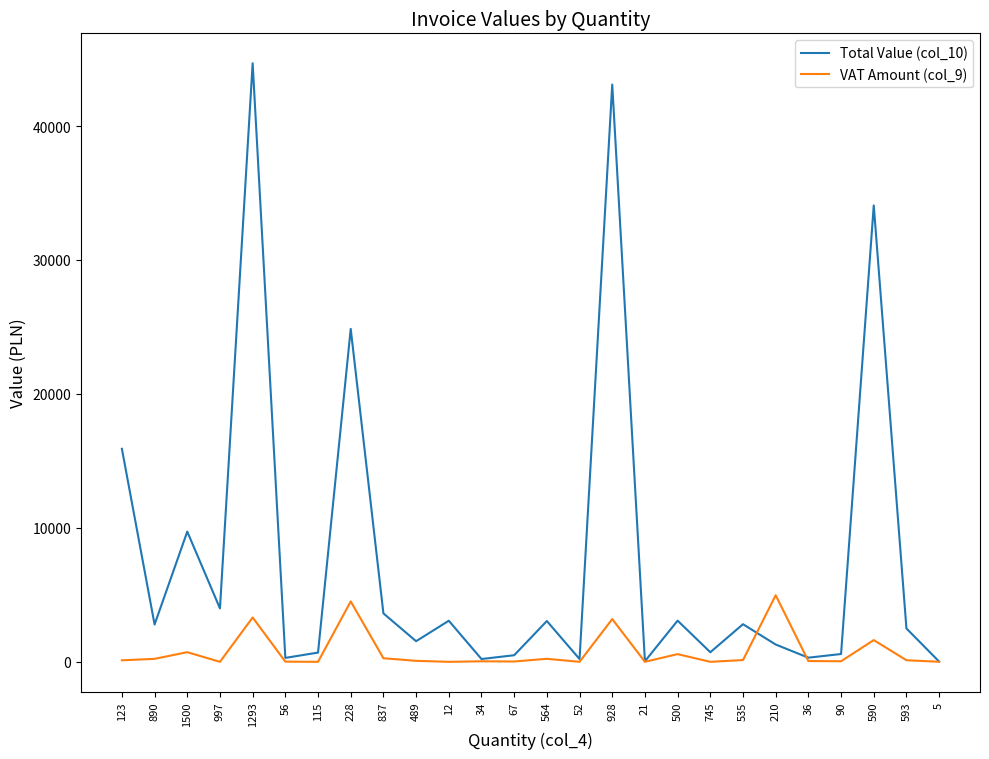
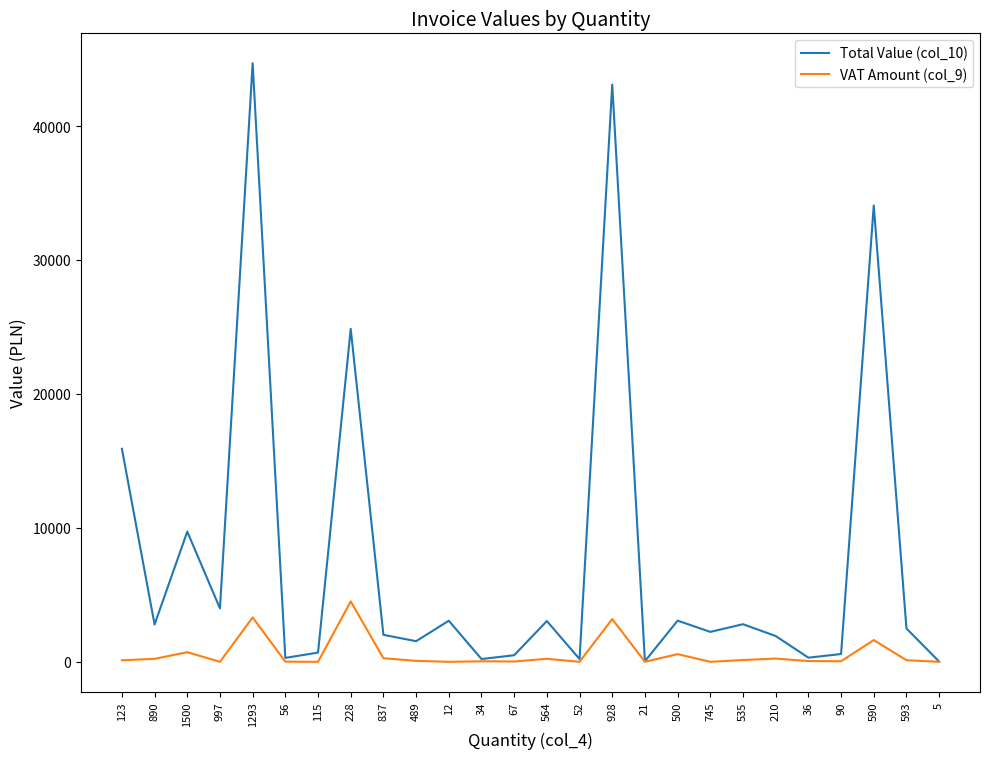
  {
    "Total Value (col_10)": {
      "123": 15900,
      "890": 2800,
      "1500": 9700,
      "997": 4000,
      "1293": 44700,
      "56": 300,
      "115": 700,
      "228": 24900,
-     "837": 3600,
+     "837": 2000,
      "489": 1500,
      "12": 3100,
      "67": 500,
      "564": 3000,
      "52": 200,
      "928": 43100,
      "500": 3100,
-     "745": 700,
+     "745": 2200,
      "535": 2800,
-     "210": 1300,
+     "210": 1900,
      "36": 300,
      "90": 600,
      "590": 34100,
      "593": 2500
    },
    "VAT Amount (col_9)": {
      "123": 100,
      "890": 200,
      "1500": 700,
      "997": 0,
      "1293": 3300,
      "56": 0,
      "115": 0,
      "228": 4500,
      "837": 300,
      "489": 100,
      "12": 0,
      "67": 0,
      "564": 200,
      "52": 0,
      "928": 3200,
      "500": 600,
      "745": 0,
      "535": 100,
-     "210": 5000,
+     "210": 200,
      "36": 100,
      "90": 0,
      "590": 1600,
      "593": 100
    }
  }
